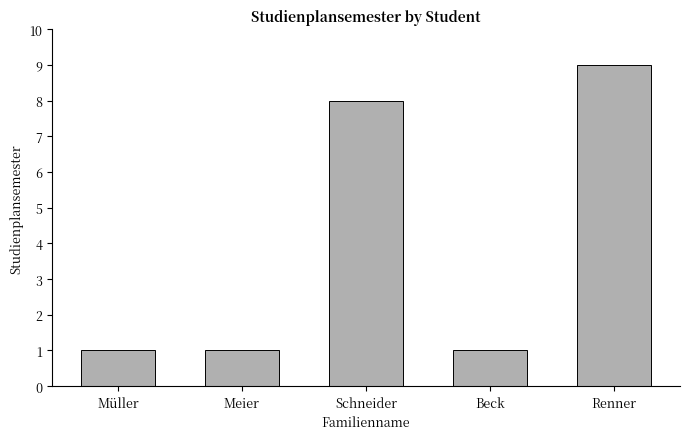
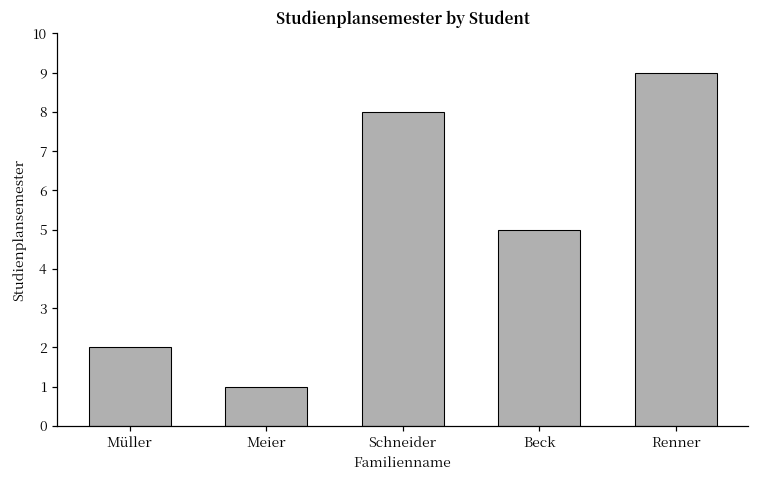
  {
-   "Müller": 1,
+   "Müller": 2,
    "Meier": 1,
    "Schneider": 8,
-   "Beck": 1,
+   "Beck": 5,
    "Renner": 9
  }
